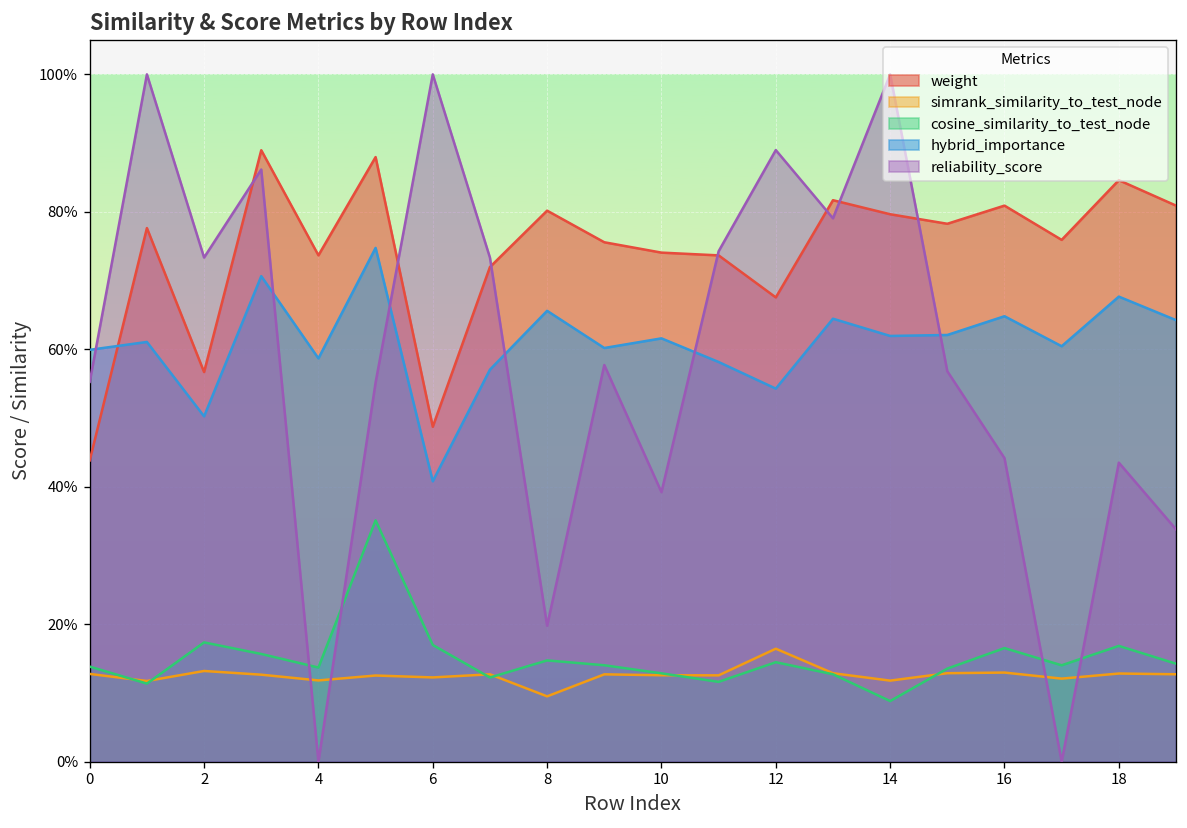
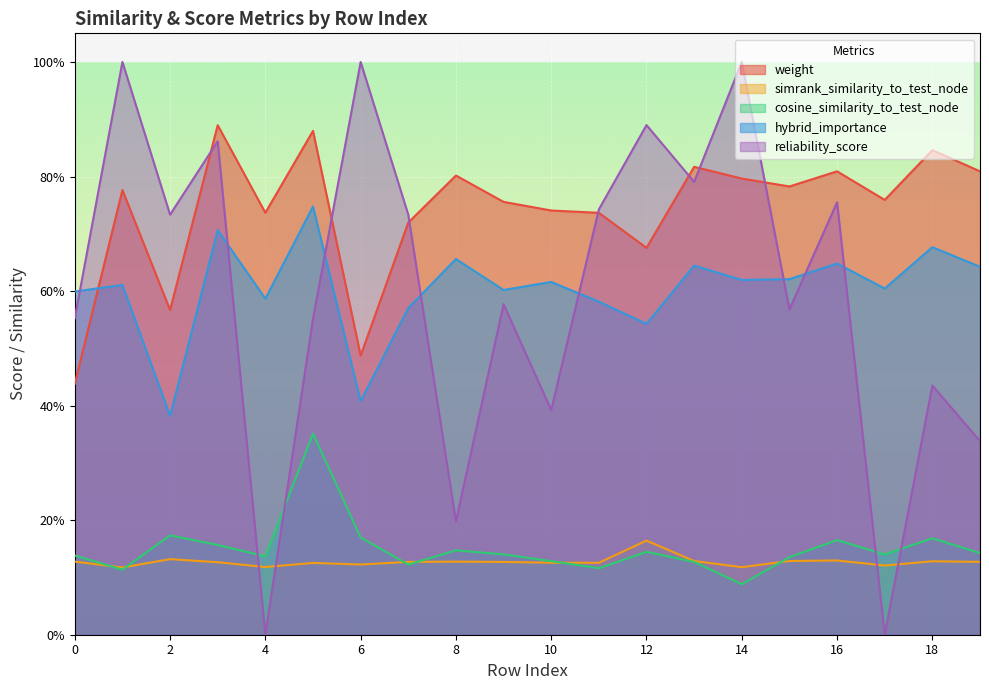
  {
    "weight": {
      "0": "44%",
      "2": "57%",
      "4": "74%",
      "6": "49%",
      "8": "80%",
      "10": "74%",
      "12": "68%",
      "14": "80%",
      "16": "81%"
    },
    "simrank_similarity_to_test_node": {
      "0": "13%",
      "2": "13%",
      "4": "12%",
      "6": "12%",
-     "8": "10%",
+     "8": "13%",
      "12": "16%",
      "14": "12%",
      "16": "13%",
      "18": "13%"
    },
    "cosine_similarity_to_test_node": {
      "0": "14%",
      "2": "17%",
      "4": "14%",
      "6": "17%",
      "8": "15%",
      "12": "14%",
      "14": "9%",
      "16": "17%",
      "18": "17%"
    },
    "hybrid_importance": {
      "0": "60%",
-     "2": "50%",
+     "2": "38%",
      "4": "59%",
      "6": "41%",
      "8": "66%",
      "10": "62%",
      "12": "54%",
      "14": "62%",
      "16": "65%",
      "18": "68%"
    },
    "reliability_score": {
      "0": "55%",
      "2": "73%",
      "4": "0%",
      "6": "100%",
      "8": "20%",
      "10": "39%",
      "12": "89%",
-     "16": "44%",
+     "16": "76%",
      "18": "44%"
    }
  }
